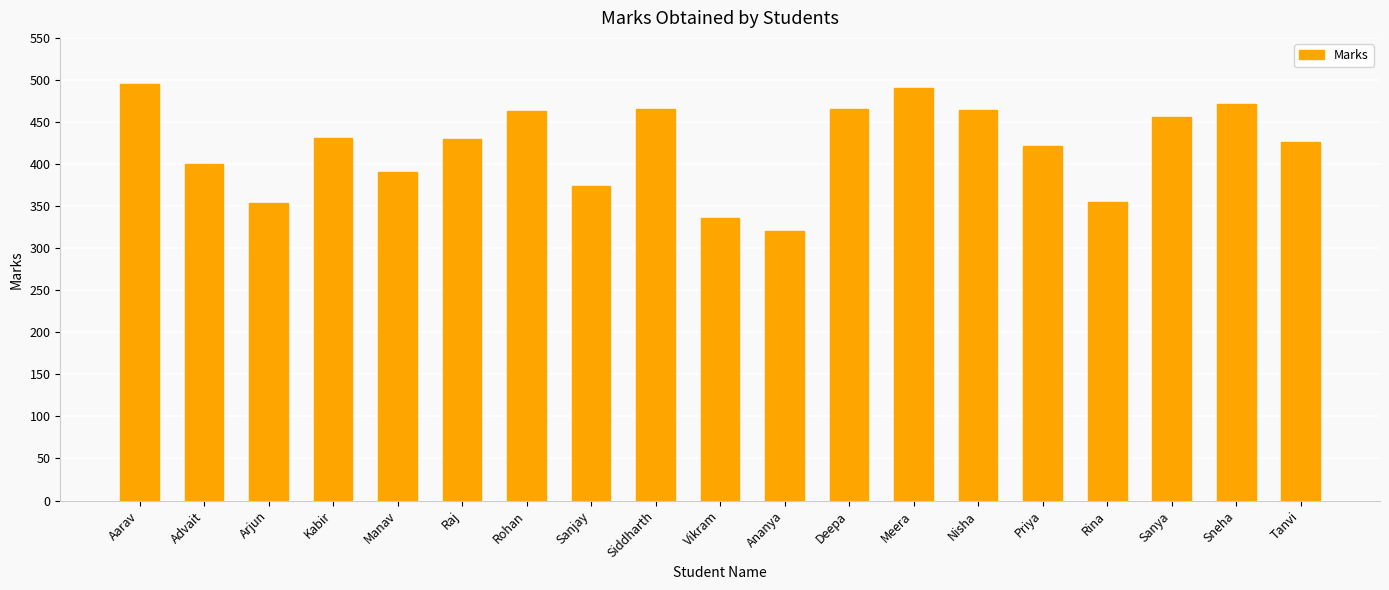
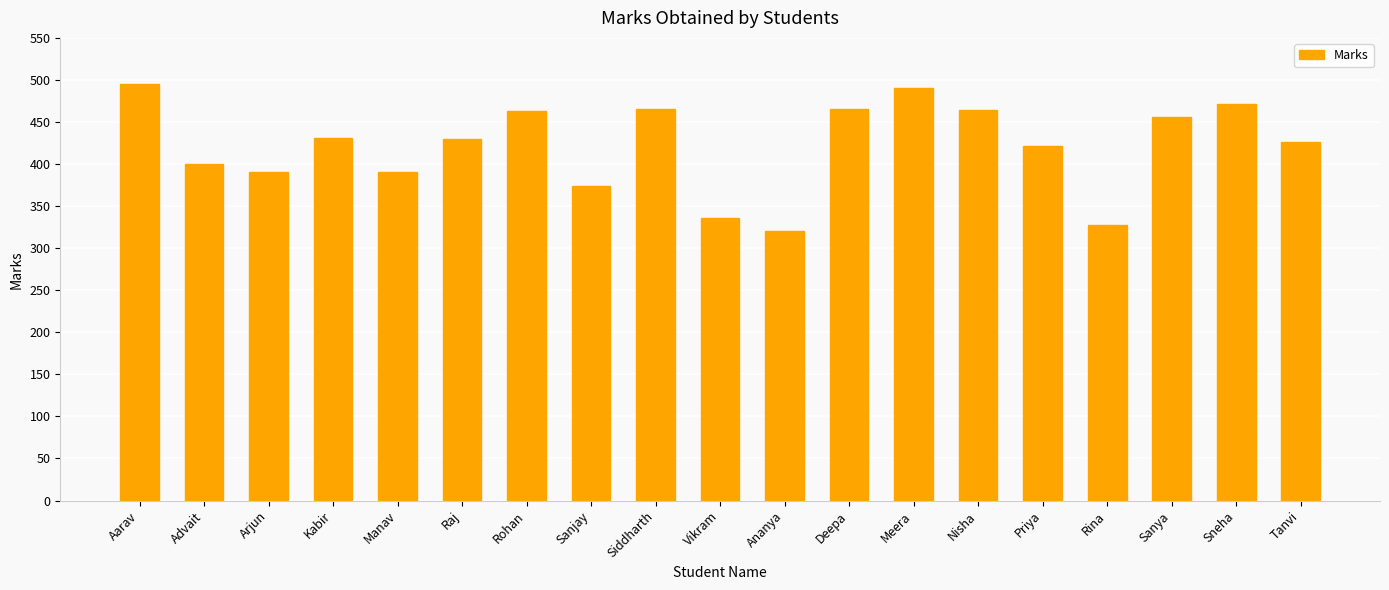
  {
    "Aarav": 500,
    "Advait": 400,
-   "Arjun": 350,
+   "Arjun": 390,
    "Kabir": 430,
    "Manav": 390,
    "Raj": 430,
    "Rohan": 460,
    "Sanjay": 370,
    "Siddharth": 470,
    "Vikram": 340,
    "Ananya": 320,
    "Deepa": 470,
    "Meera": 490,
    "Nisha": 460,
    "Priya": 420,
-   "Rina": 360,
+   "Rina": 330,
    "Sanya": 460,
    "Sneha": 470,
    "Tanvi": 430
  }
